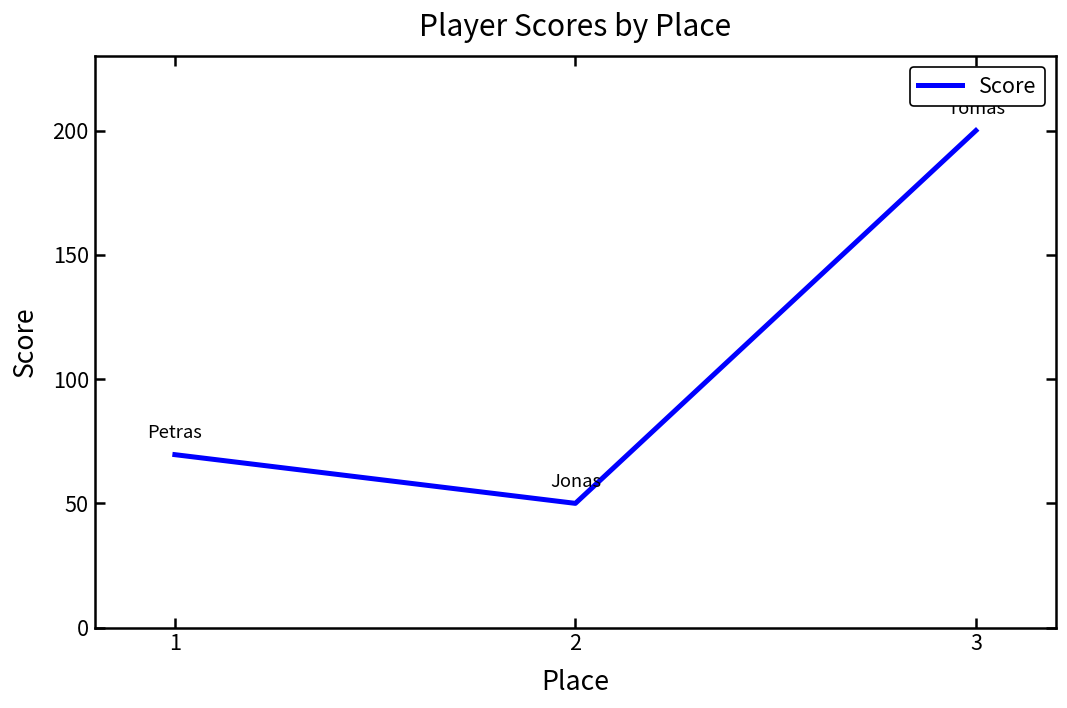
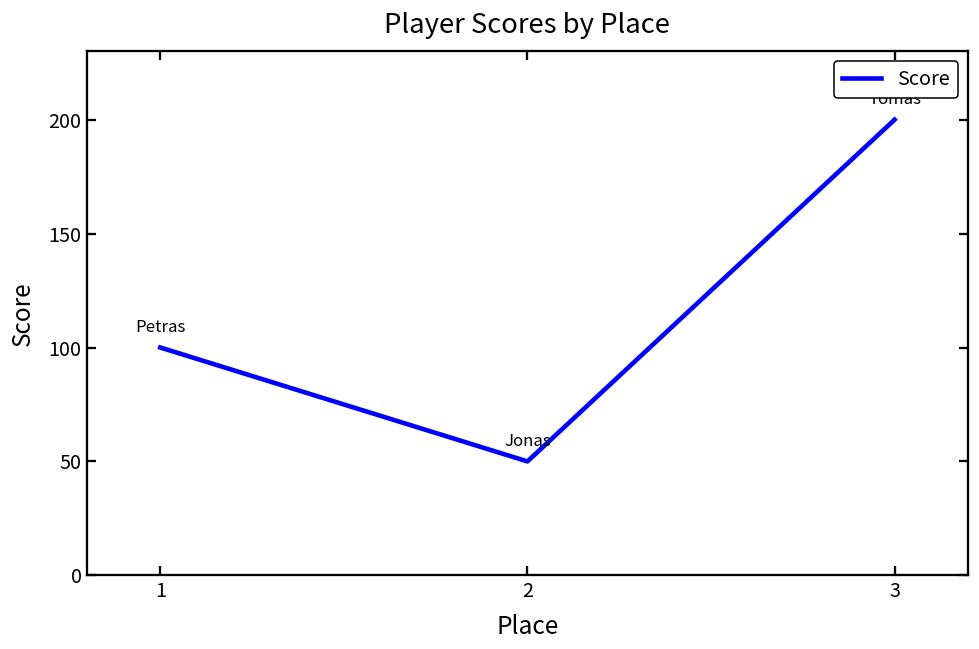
  {
-   "1": 70,
+   "1": 100,
    "2": 50,
    "3": 200
  }
